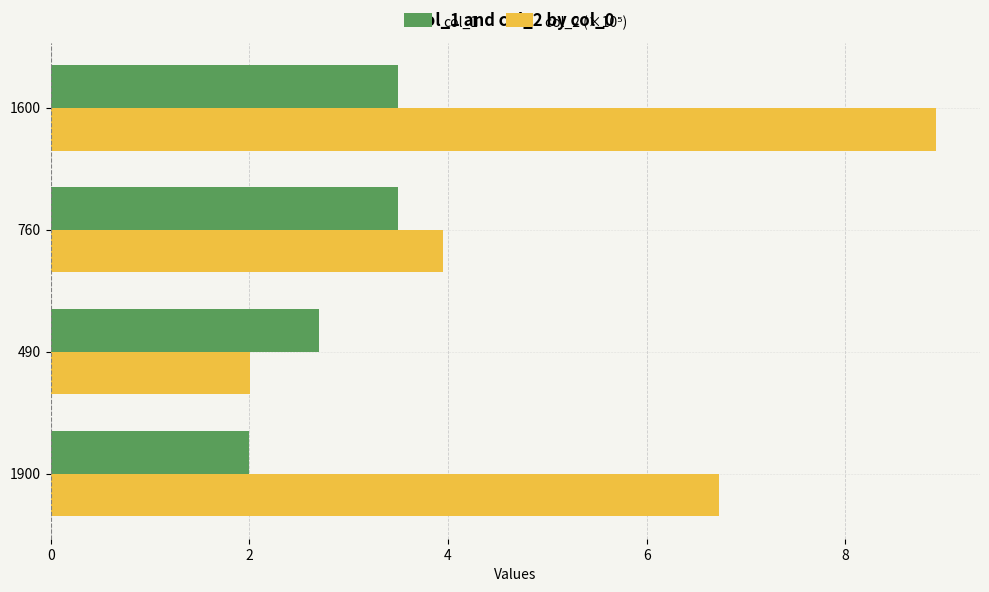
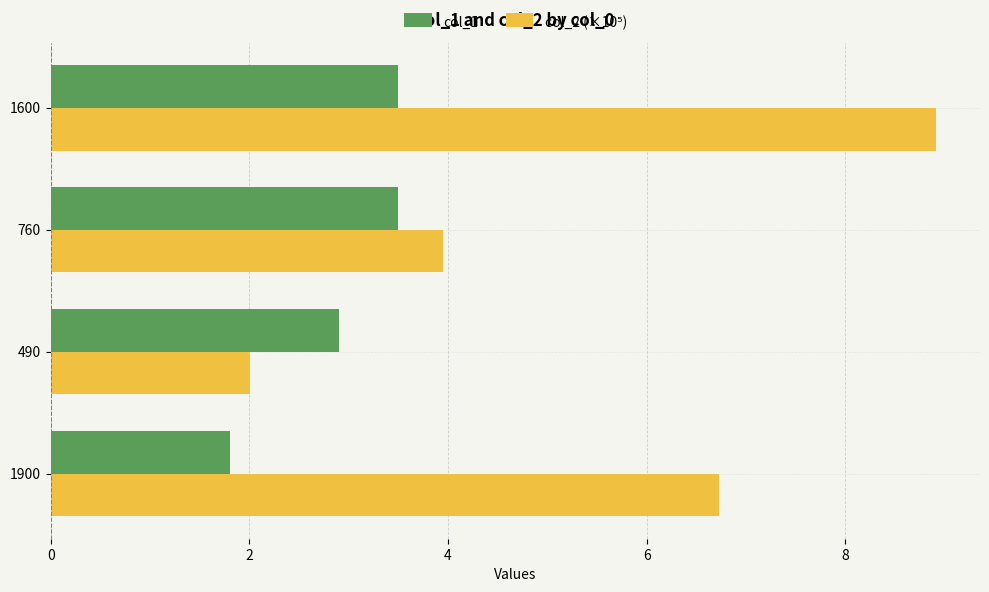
  {
    "col_1": {
      "1600": 3.5,
      "760": 3.5,
-     "490": 2.7,
-     "1900": 2.0
+     "490": 2.9,
+     "1900": 1.8
    },
    "col_2 (×10⁵)": {
      "1600": 8.9,
      "760": 3.9,
      "490": 2.0,
      "1900": 6.7
    }
  }
